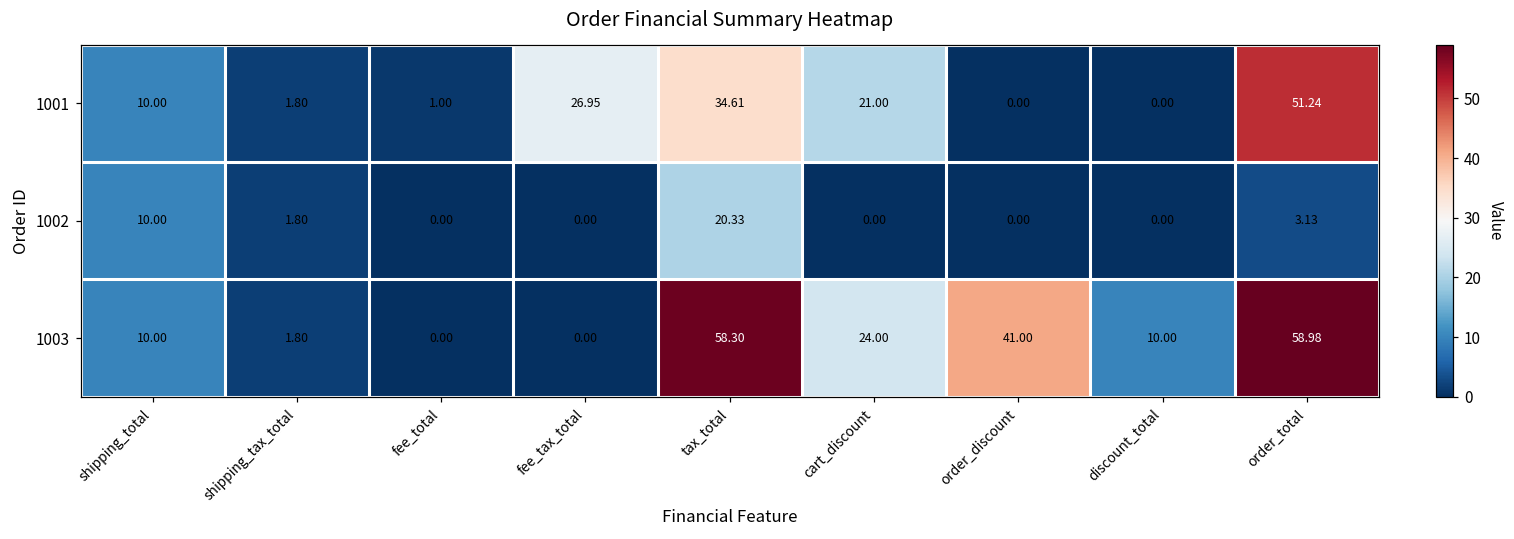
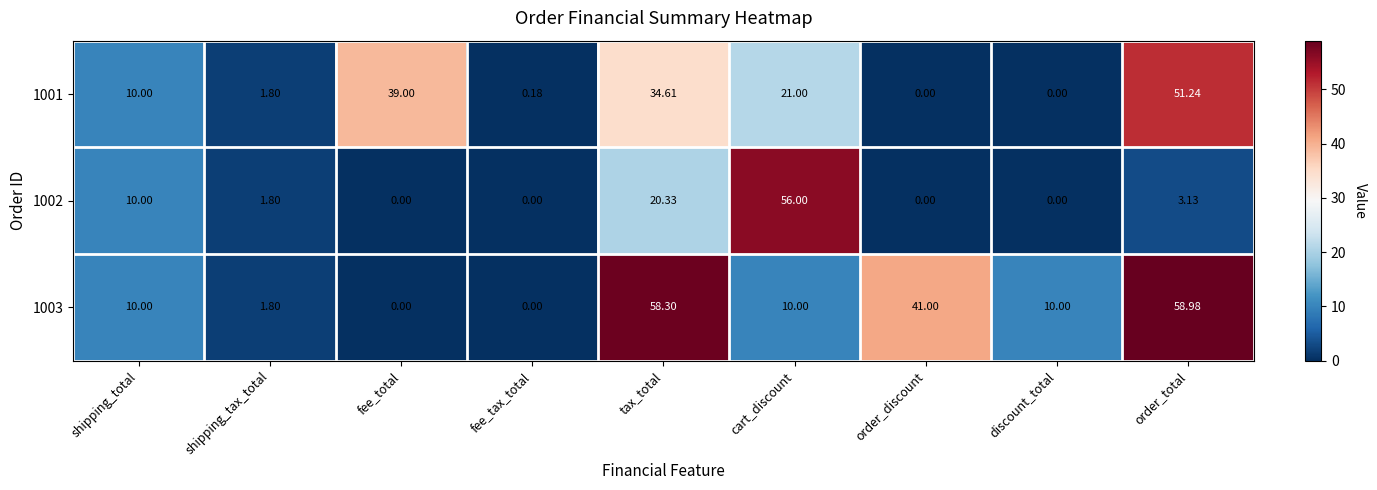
  {
    "1001": {
      "shipping_total": 10.00,
      "shipping_tax_total": 1.80,
-     "fee_total": 1.00,
-     "fee_tax_total": 26.95,
+     "fee_total": 39.00,
+     "fee_tax_total": 0.18,
      "tax_total": 34.61,
      "cart_discount": 21.00,
      "order_discount": 0.00,
      "discount_total": 0.00,
      "order_total": 51.24
    },
    "1002": {
      "shipping_total": 10.00,
      "shipping_tax_total": 1.80,
      "fee_total": 0.00,
      "fee_tax_total": 0.00,
      "tax_total": 20.33,
-     "cart_discount": 0.00,
+     "cart_discount": 56.00,
      "order_discount": 0.00,
      "discount_total": 0.00,
      "order_total": 3.13
    },
    "1003": {
      "shipping_total": 10.00,
      "shipping_tax_total": 1.80,
      "fee_total": 0.00,
      "fee_tax_total": 0.00,
      "tax_total": 58.30,
-     "cart_discount": 24.00,
+     "cart_discount": 10.00,
      "order_discount": 41.00,
      "discount_total": 10.00,
      "order_total": 58.98
    }
  }
